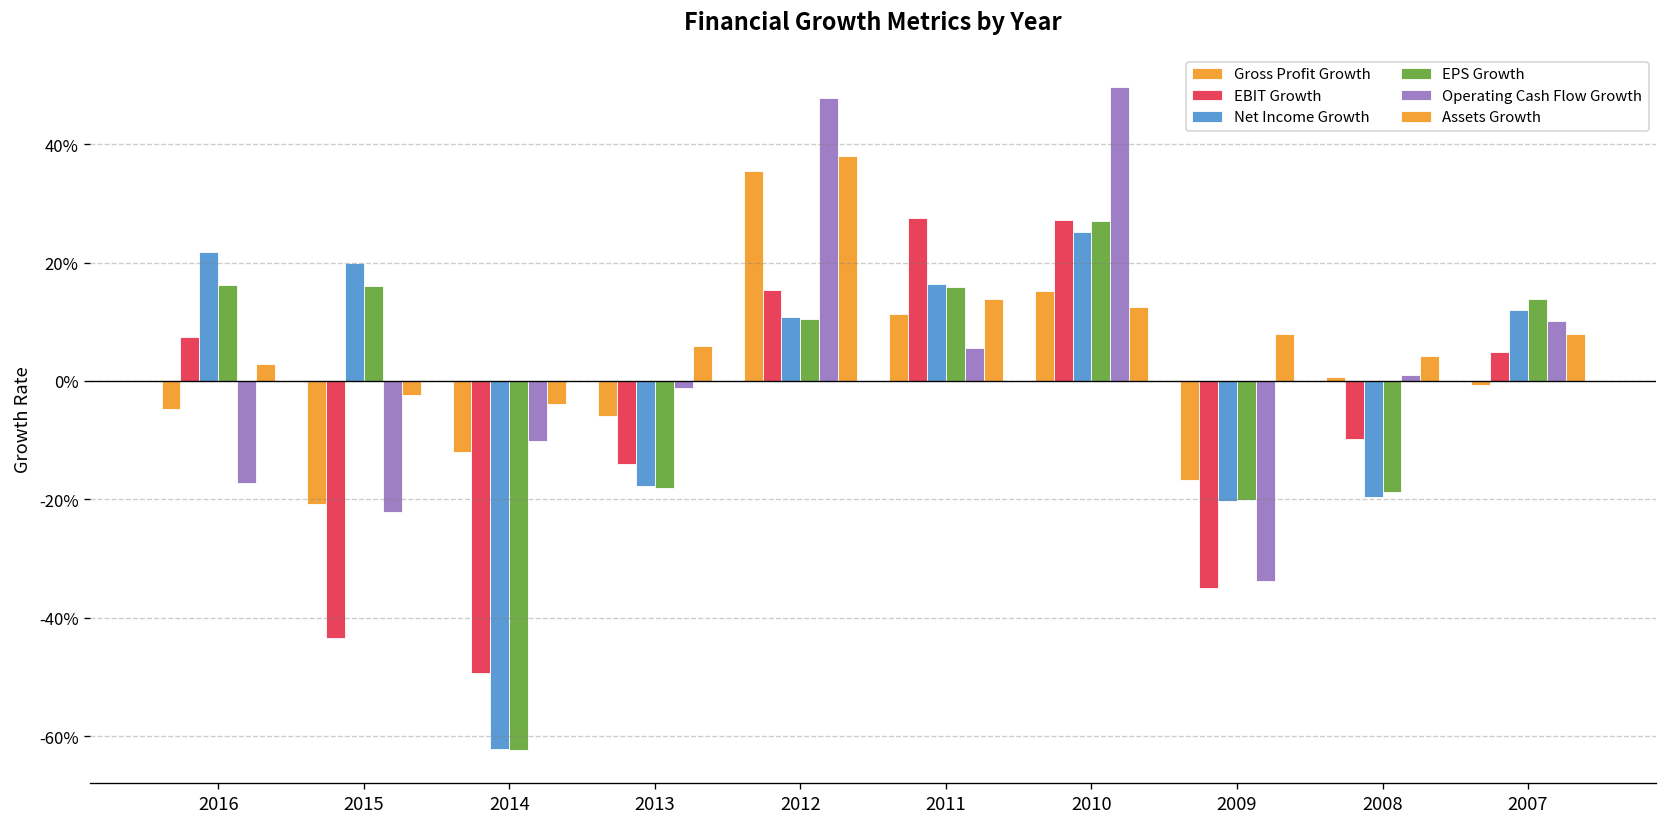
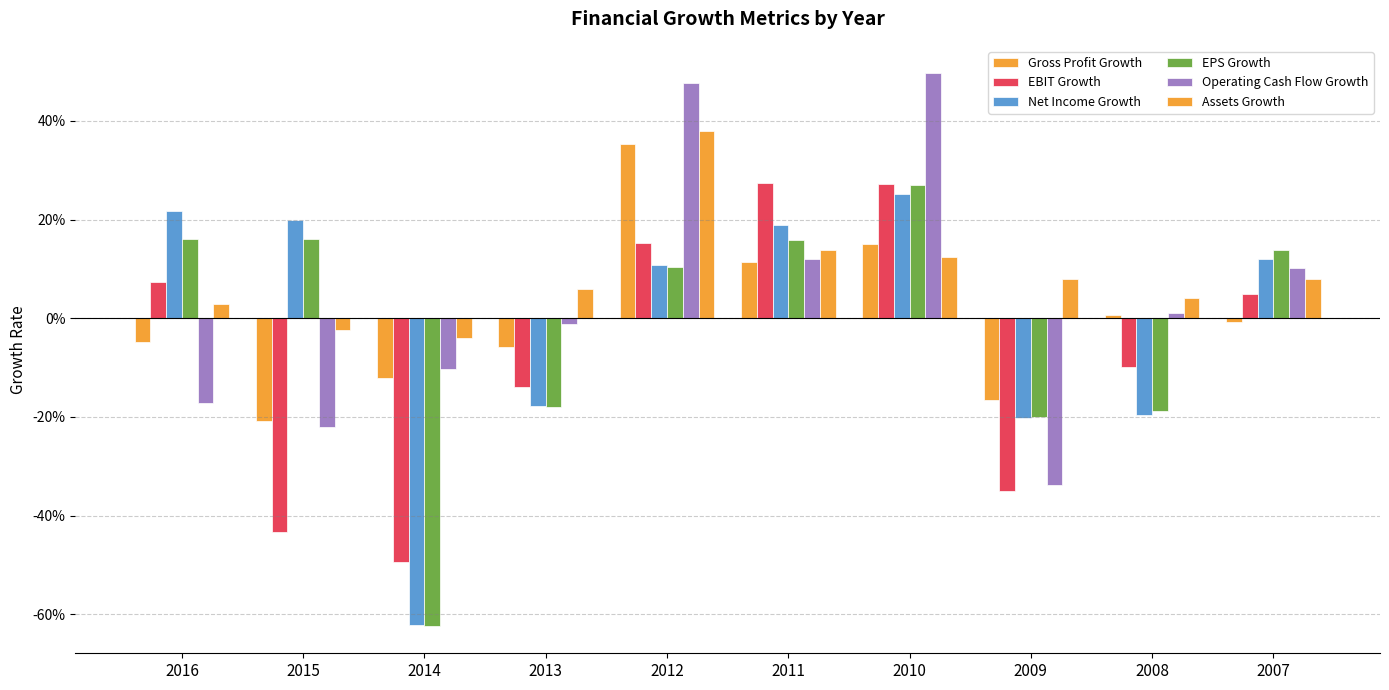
  {
    "EBIT Growth": {
      "2016": "7%",
      "2015": "-43%",
      "2014": "-49%",
      "2013": "-14%",
      "2012": "15%",
      "2011": "28%",
      "2010": "27%",
      "2009": "-35%",
      "2008": "-10%",
      "2007": "5%"
    },
    "Net Income Growth": {
      "2016": "22%",
      "2015": "20%",
      "2014": "-62%",
      "2013": "-18%",
      "2012": "11%",
-     "2011": "16%",
+     "2011": "19%",
      "2010": "25%",
      "2009": "-20%",
      "2008": "-20%",
      "2007": "12%"
    },
    "EPS Growth": {
      "2016": "16%",
      "2015": "16%",
      "2014": "-62%",
      "2013": "-18%",
      "2012": "10%",
      "2011": "16%",
      "2010": "27%",
      "2009": "-20%",
      "2008": "-19%",
      "2007": "14%"
    },
    "Operating Cash Flow Growth": {
      "2016": "-17%",
      "2015": "-22%",
      "2014": "-10%",
      "2013": "-1%",
      "2012": "48%",
-     "2011": "6%",
+     "2011": "12%",
      "2010": "50%",
      "2009": "-34%",
      "2008": "1%",
      "2007": "10%"
    }
  }
